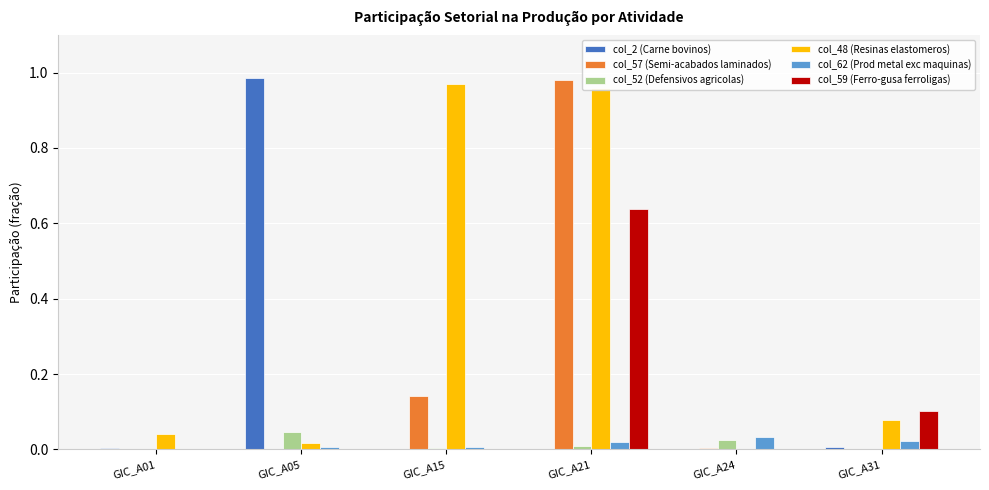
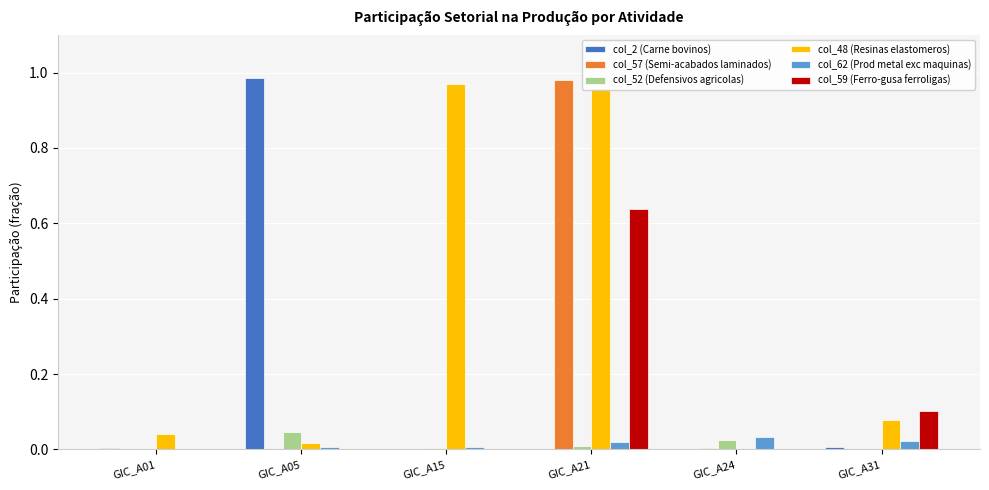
  {
    "col_57 (Semi-acabados laminados)": {
      "GIC_A01": 0.00,
      "GIC_A05": 0.00,
-     "GIC_A15": 0.14,
+     "GIC_A15": 0.00,
      "GIC_A21": 0.98,
      "GIC_A31": 0.00
    },
    "col_52 (Defensivos agricolas)": {
      "GIC_A01": 0.00,
      "GIC_A05": 0.04,
      "GIC_A21": 0.01,
      "GIC_A24": 0.03,
      "GIC_A31": 0.00
    },
    "col_48 (Resinas elastomeros)": {
      "GIC_A01": 0.04,
      "GIC_A05": 0.02,
      "GIC_A15": 0.97,
      "GIC_A31": 0.08
    },
    "col_59 (Ferro-gusa ferroligas)": {
      "GIC_A01": 0.00,
      "GIC_A05": 0.00,
      "GIC_A15": 0.00,
      "GIC_A21": 0.64,
      "GIC_A24": 0.00,
      "GIC_A31": 0.10
    }
  }
